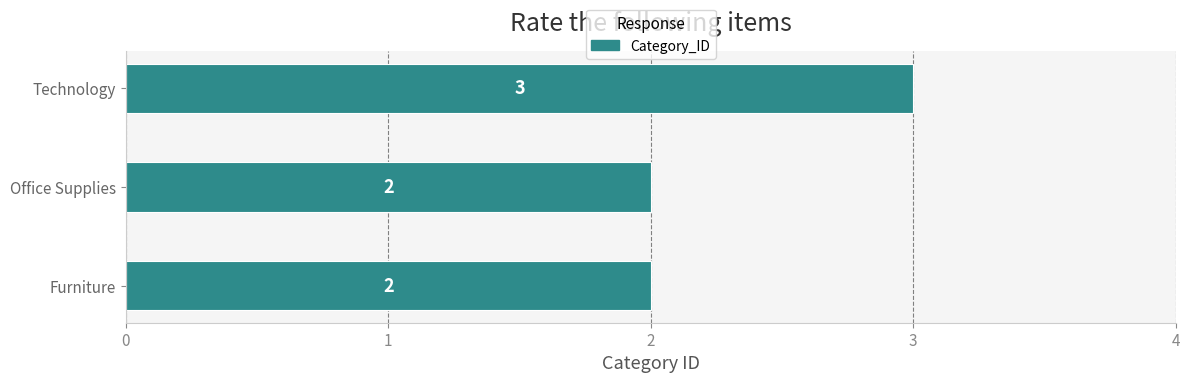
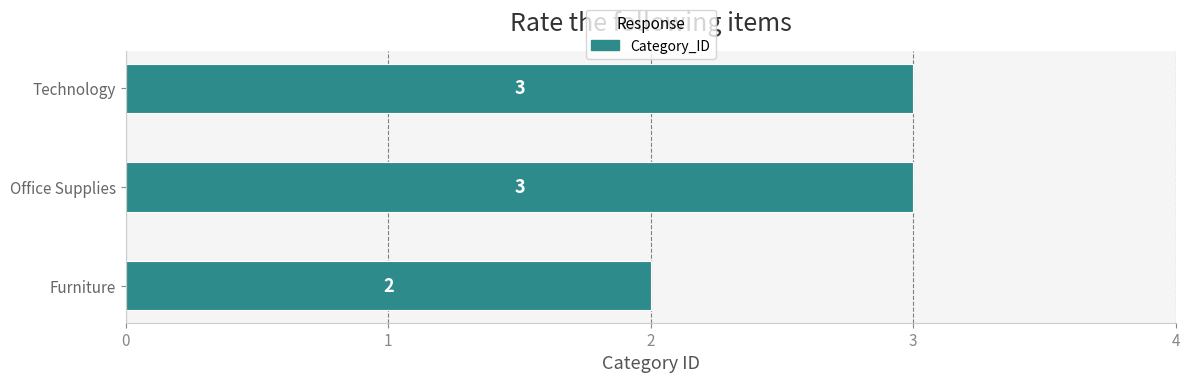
  {
    "Technology": 3,
-   "Office Supplies": 2,
+   "Office Supplies": 3,
    "Furniture": 2
  }
